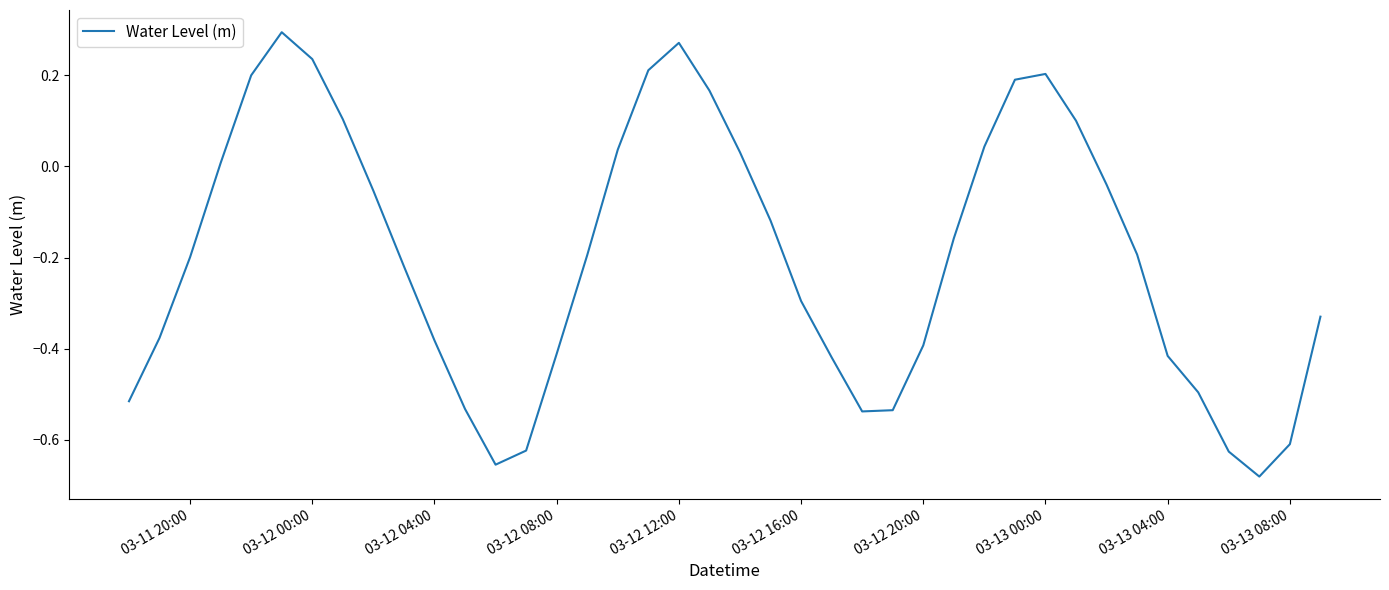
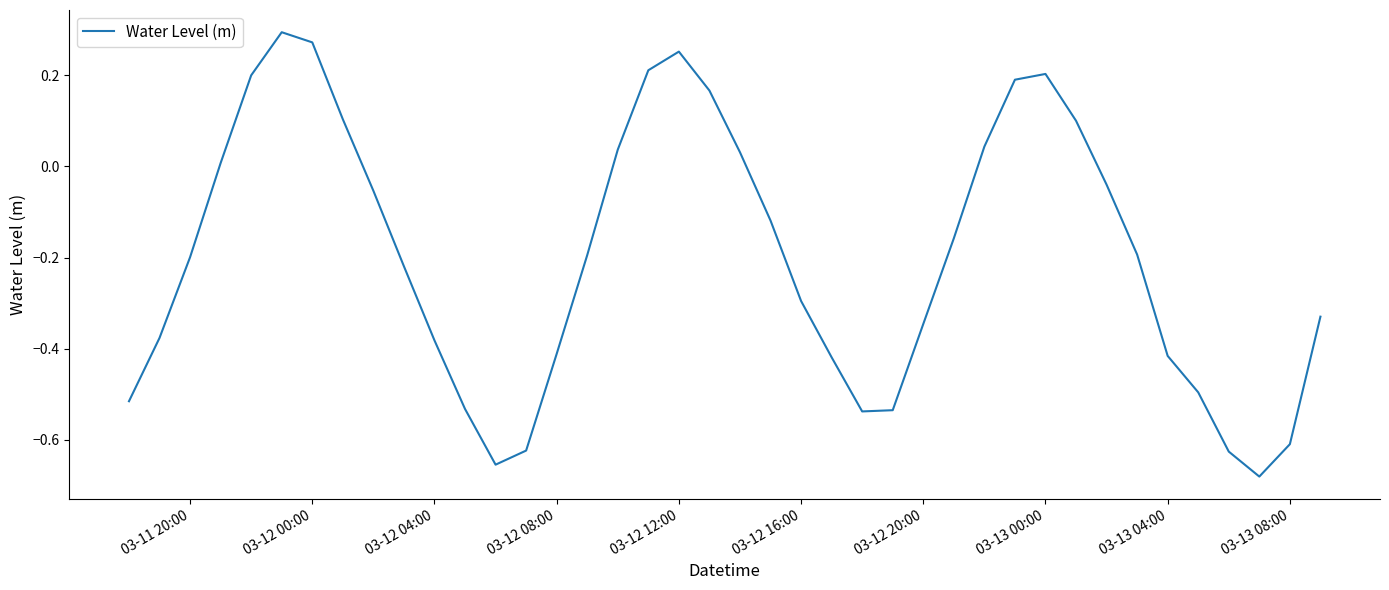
  {
    "03-11 20:00": -0.20,
-   "03-12 00:00": 0.24,
+   "03-12 00:00": 0.27,
    "03-12 04:00": -0.38,
    "03-12 08:00": -0.41,
-   "03-12 12:00": 0.27,
+   "03-12 12:00": 0.25,
    "03-12 16:00": -0.30,
-   "03-12 20:00": -0.39,
+   "03-12 20:00": -0.35,
    "03-13 00:00": 0.20,
    "03-13 04:00": -0.42,
    "03-13 08:00": -0.61
  }
